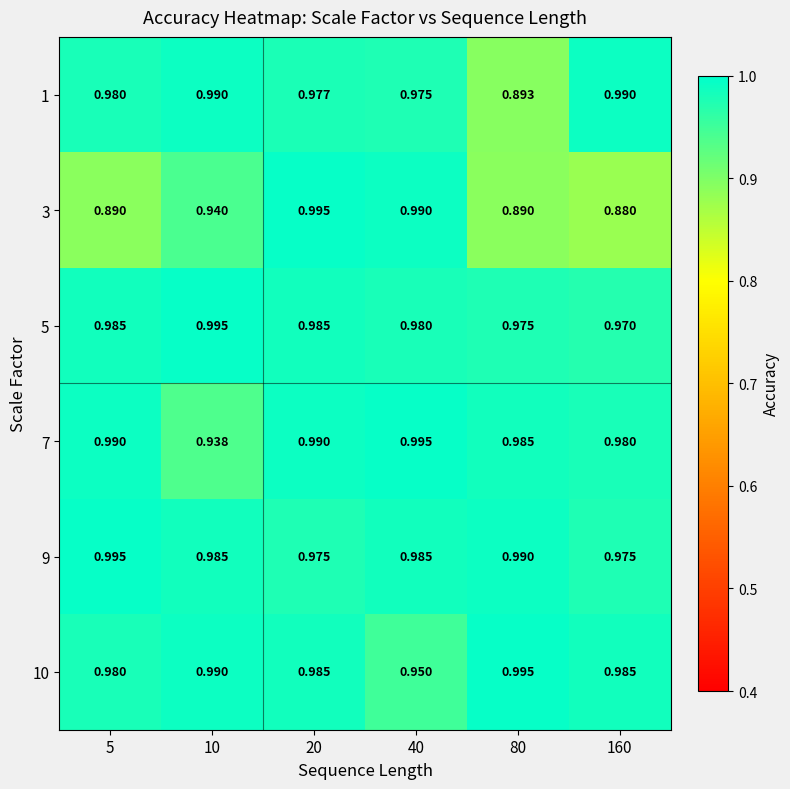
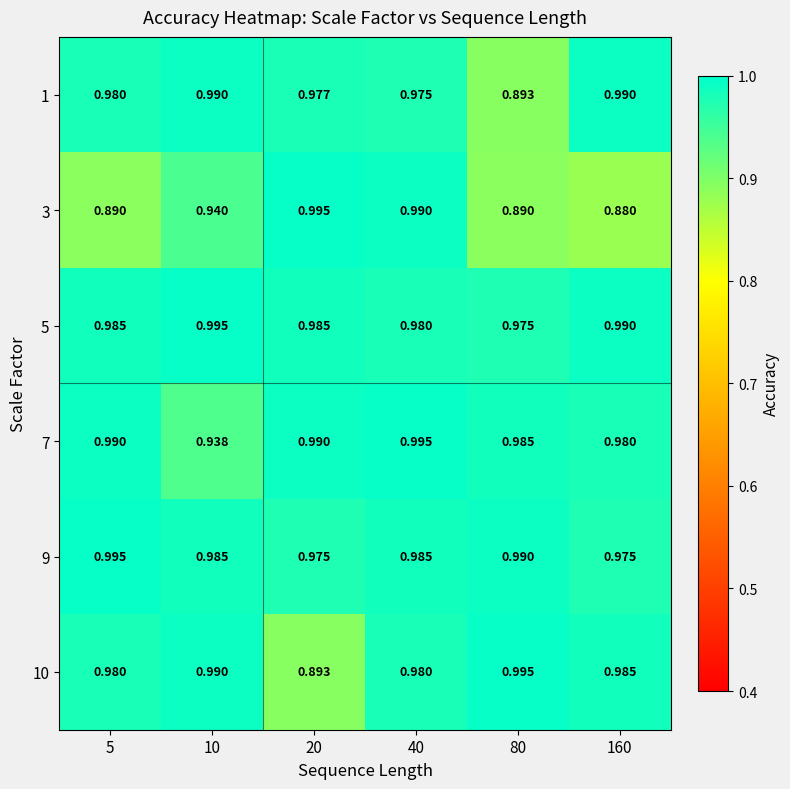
  {
    "1": {
      "5": 0.980,
      "10": 0.990,
      "20": 0.977,
      "40": 0.975,
      "80": 0.893,
      "160": 0.990
    },
    "3": {
      "5": 0.890,
      "10": 0.940,
      "20": 0.995,
      "40": 0.990,
      "80": 0.890,
      "160": 0.880
    },
    "5": {
      "5": 0.985,
      "10": 0.995,
      "20": 0.985,
      "40": 0.980,
      "80": 0.975,
-     "160": 0.970
+     "160": 0.990
    },
    "7": {
      "5": 0.990,
      "10": 0.938,
      "20": 0.990,
      "40": 0.995,
      "80": 0.985,
      "160": 0.980
    },
    "9": {
      "5": 0.995,
      "10": 0.985,
      "20": 0.975,
      "40": 0.985,
      "80": 0.990,
      "160": 0.975
    },
    "10": {
      "5": 0.980,
      "10": 0.990,
-     "20": 0.985,
-     "40": 0.950,
+     "20": 0.893,
+     "40": 0.980,
      "80": 0.995,
      "160": 0.985
    }
  }
